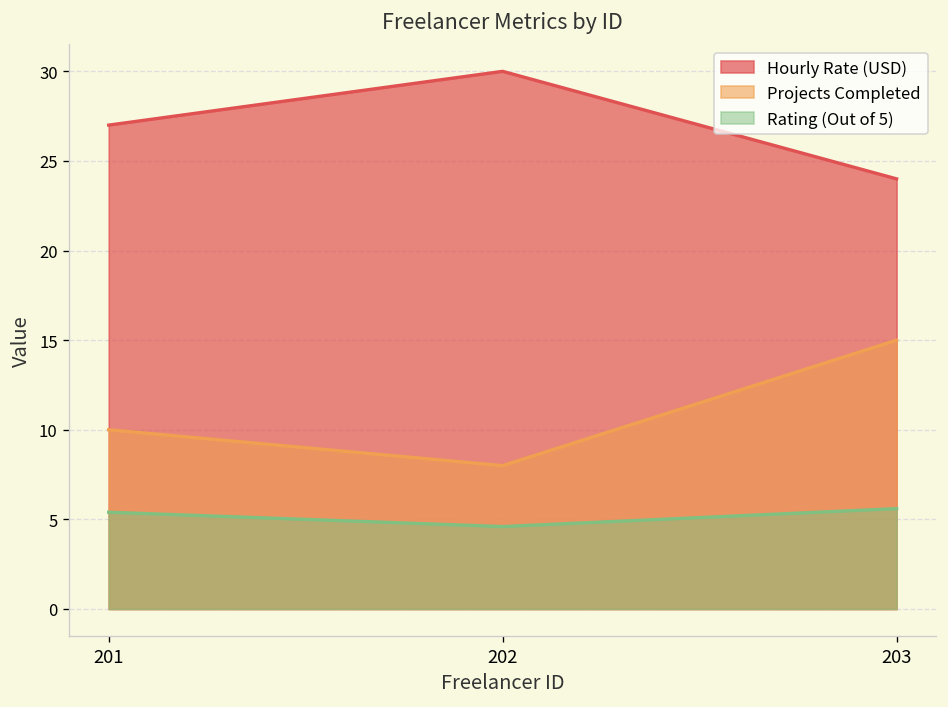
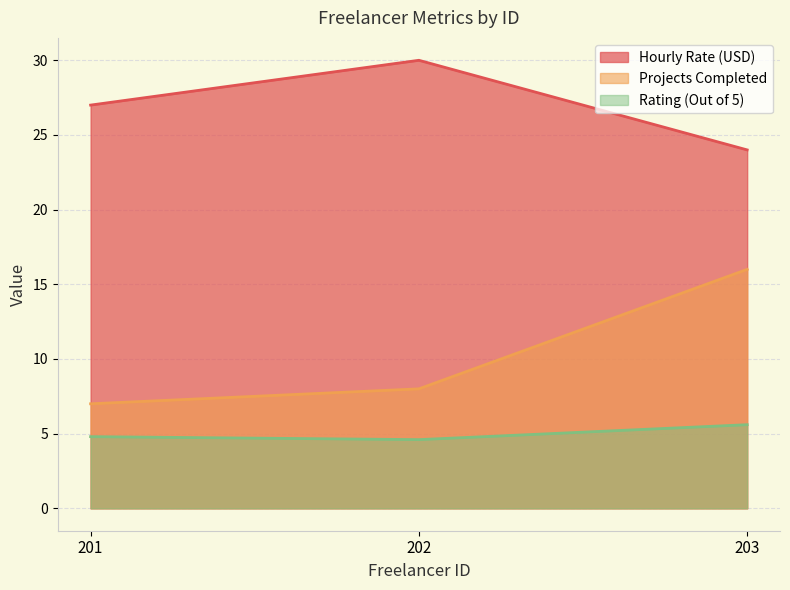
  {
    "Hourly Rate (USD)": {
      "201": 27.0,
      "202": 30.0,
      "203": 24.0
    },
    "Projects Completed": {
-     "201": 10,
+     "201": 7,
      "202": 8,
-     "203": 15
+     "203": 16
    },
    "Rating (Out of 5)": {
-     "201": 5.4,
+     "201": 4.8,
      "202": 4.6,
      "203": 5.6
    }
  }
